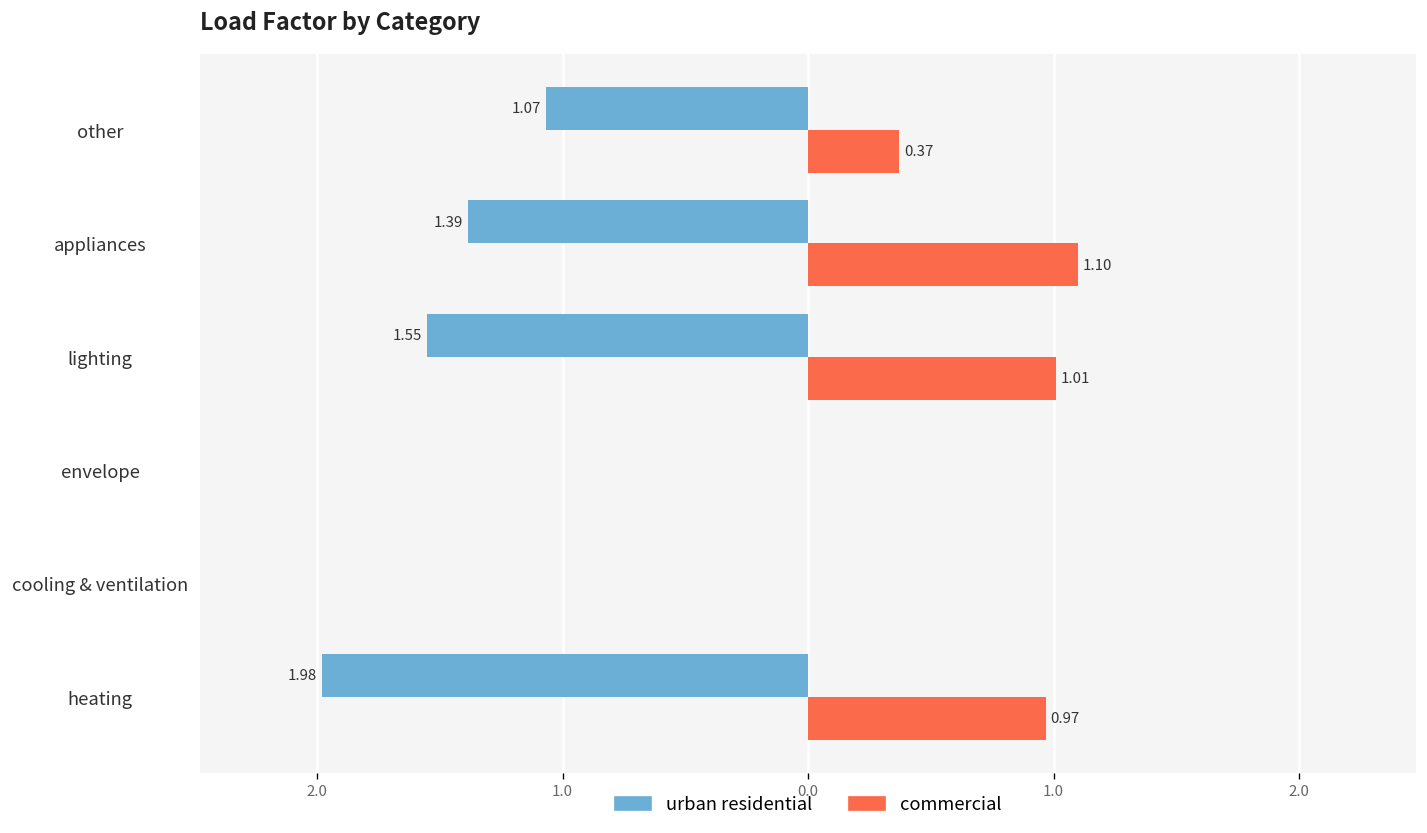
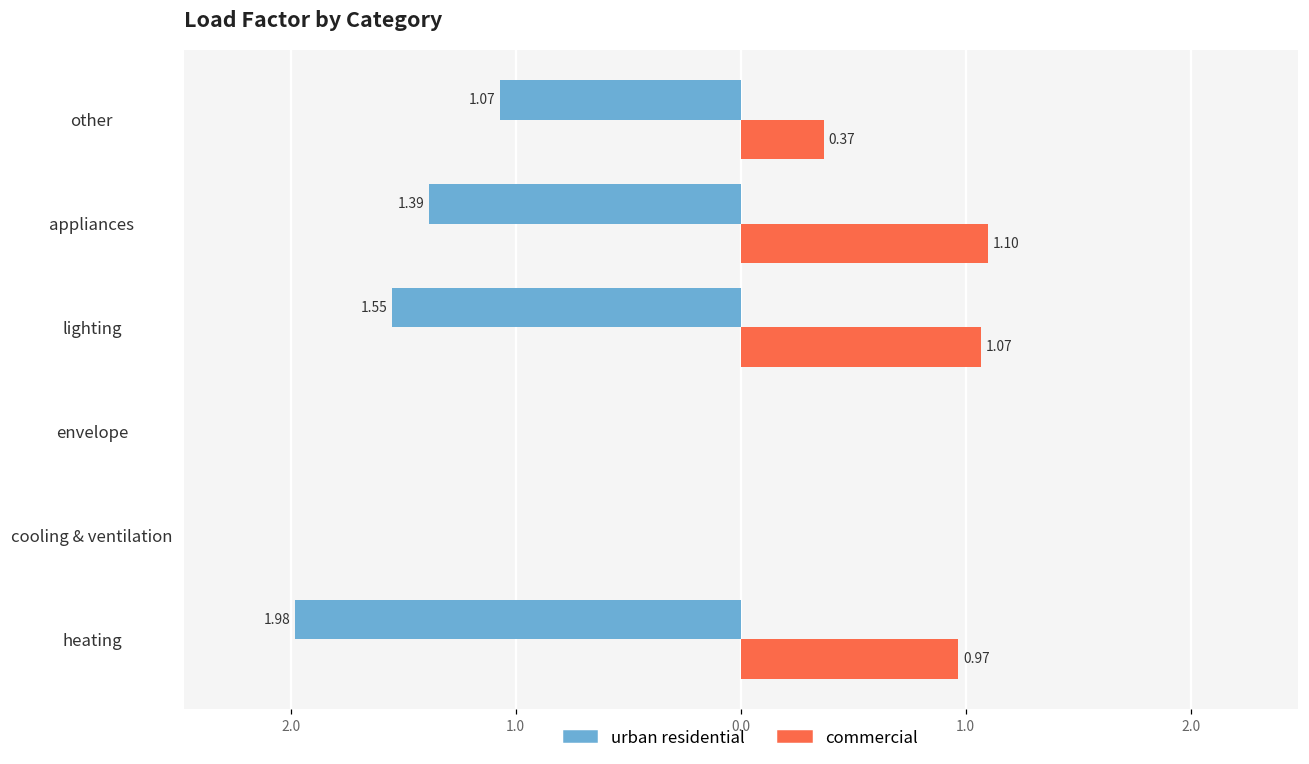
  {
    "commercial": {
      "other": 0.37,
      "appliances": 1.10,
-     "lighting": 1.01,
+     "lighting": 1.07,
      "heating": 0.97
    }
  }
